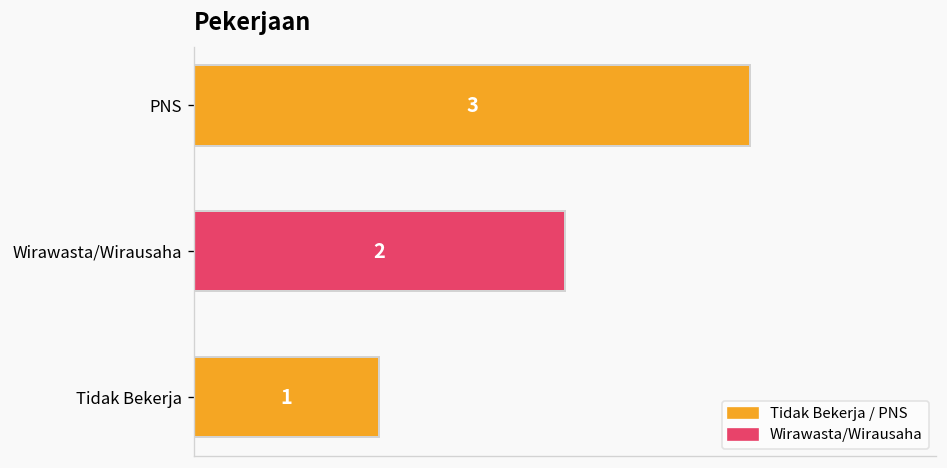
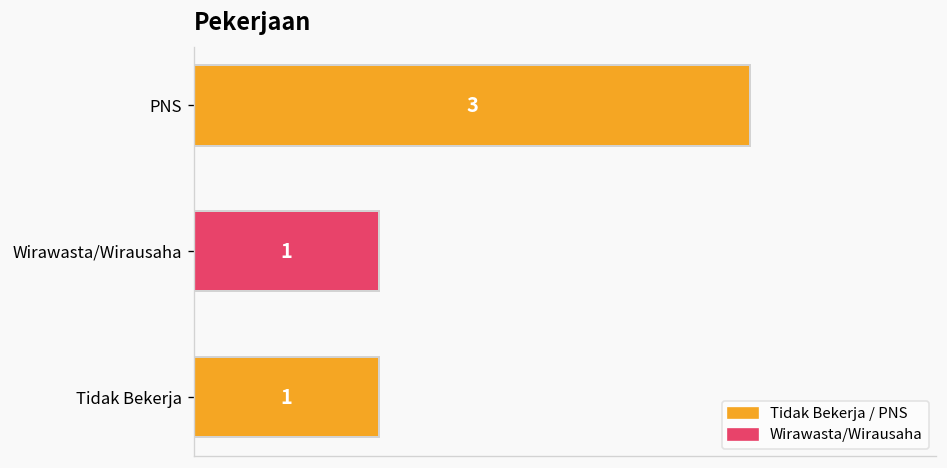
  {
    "PNS": 3,
-   "Wirawasta/Wirausaha": 2,
+   "Wirawasta/Wirausaha": 1,
    "Tidak Bekerja": 1
  }
